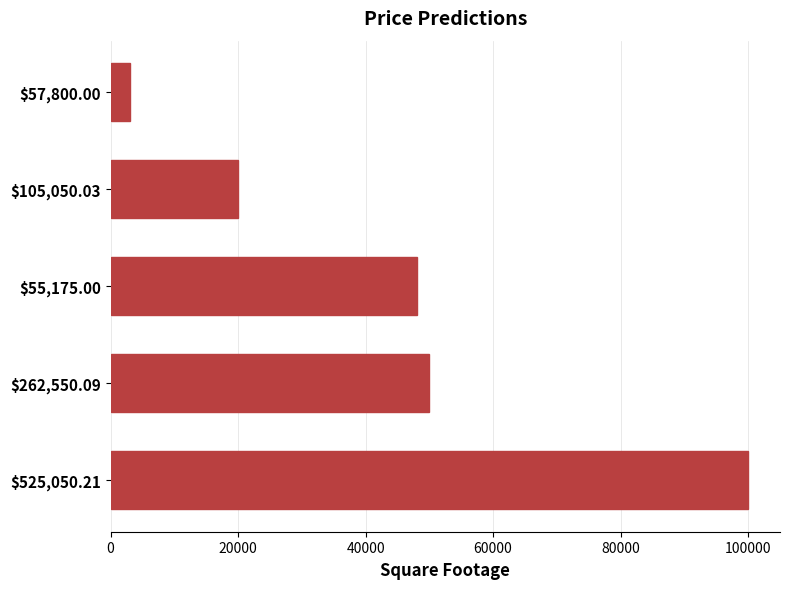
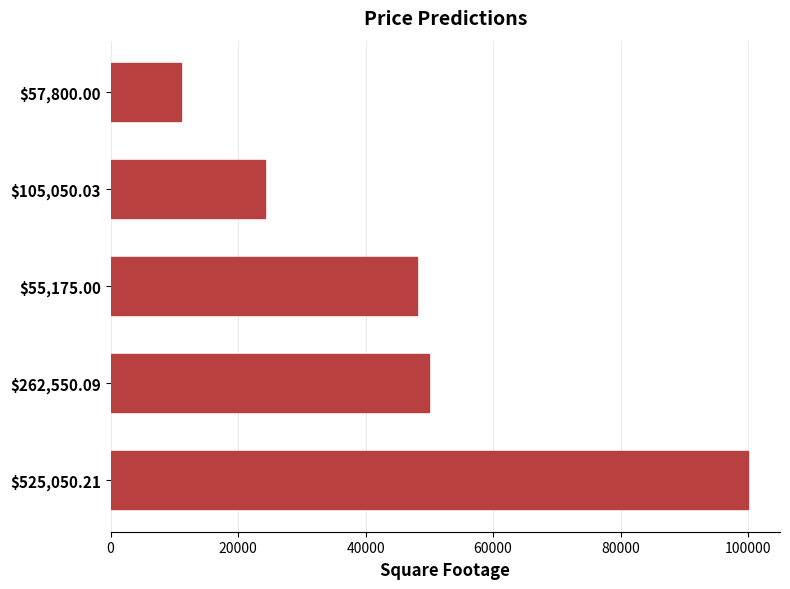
  {
-   "$57,800.00": 3000,
-   "$105,050.03": 20000,
+   "$57,800.00": 11000,
+   "$105,050.03": 24000,
    "$55,175.00": 48000,
    "$262,550.09": 50000,
    "$525,050.21": 100000
  }
